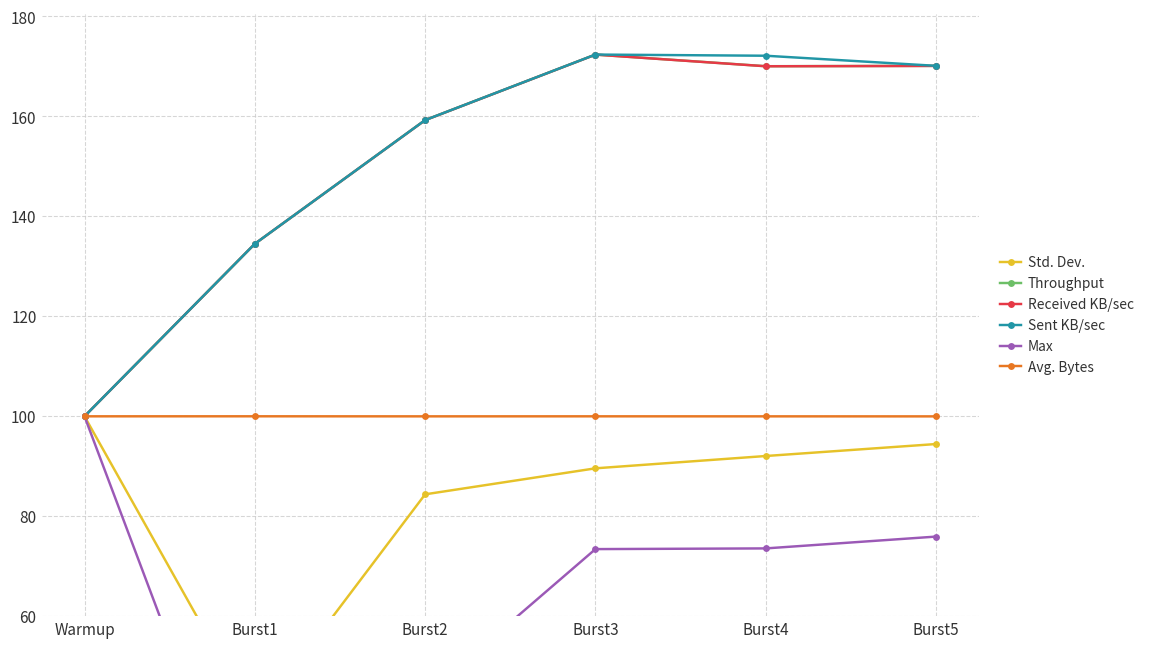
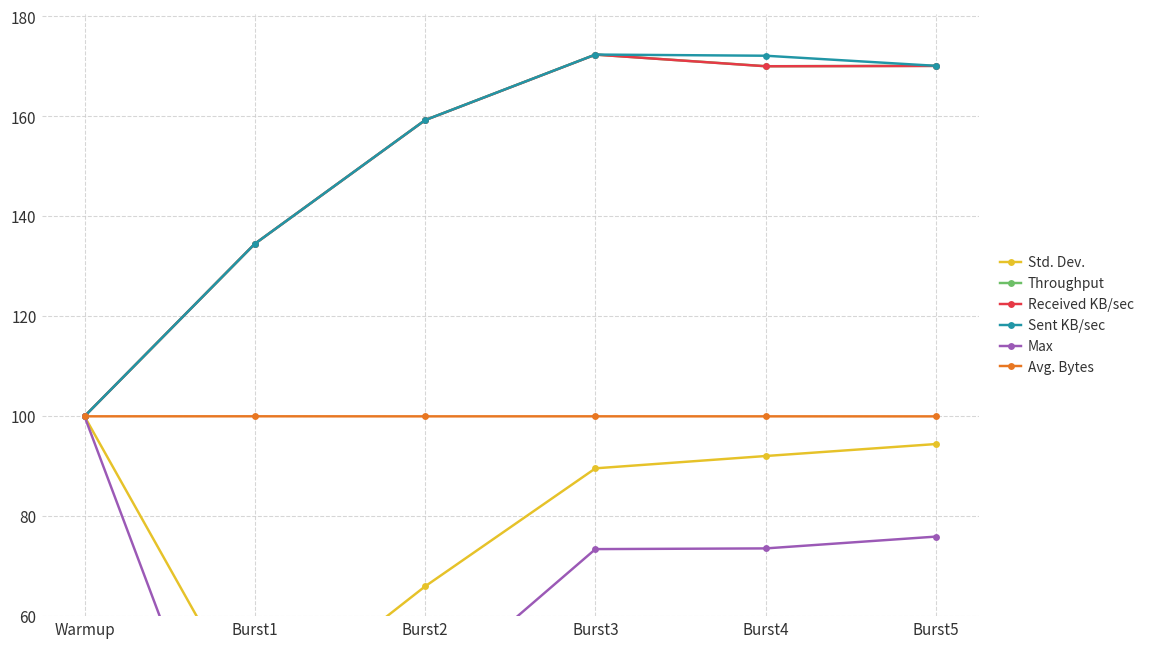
  {
    "Std. Dev.": {
-     "Burst2": 84,
+     "Burst2": 66,
      "Burst3": 90,
      "Burst4": 92,
      "Burst5": 94
    },
    "Received KB/sec": {
      "Burst4": 170
    },
    "Sent KB/sec": {
      "Burst4": 172
    },
    "Max": {
      "Burst3": 73,
      "Burst4": 74,
      "Burst5": 76
    },
    "Avg. Bytes": {
      "Burst1": 100,
      "Burst2": 100,
      "Burst3": 100,
      "Burst4": 100,
      "Burst5": 100
    }
  }
